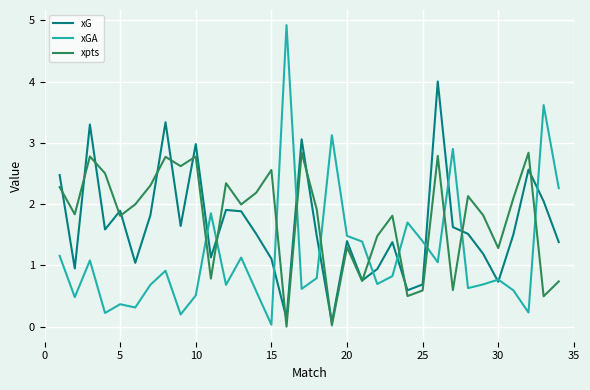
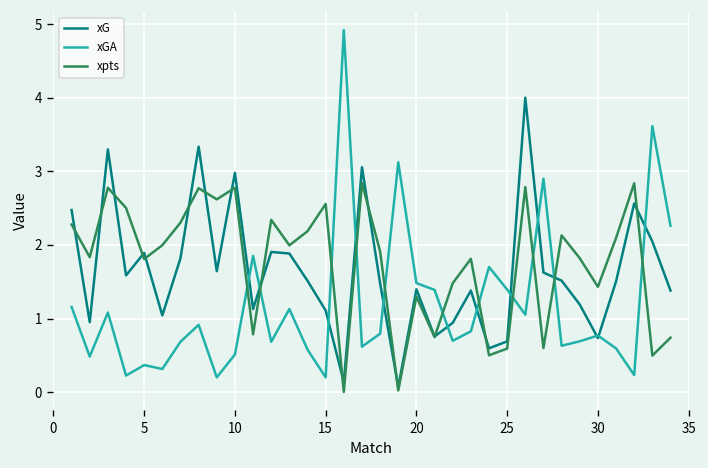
  {
    "xG": {
      "5": 1.9,
      "10": 3.0,
      "15": 1.1,
      "20": 1.4,
      "25": 0.7
    },
    "xGA": {
      "5": 0.4,
      "10": 0.5,
-     "15": 0.0,
+     "15": 0.2,
      "20": 1.5,
      "25": 1.4
    },
    "xpts": {
      "5": 1.8,
      "10": 2.8,
      "15": 2.6,
      "20": 1.3,
      "25": 0.6,
-     "30": 1.3
+     "30": 1.4
    }
  }
